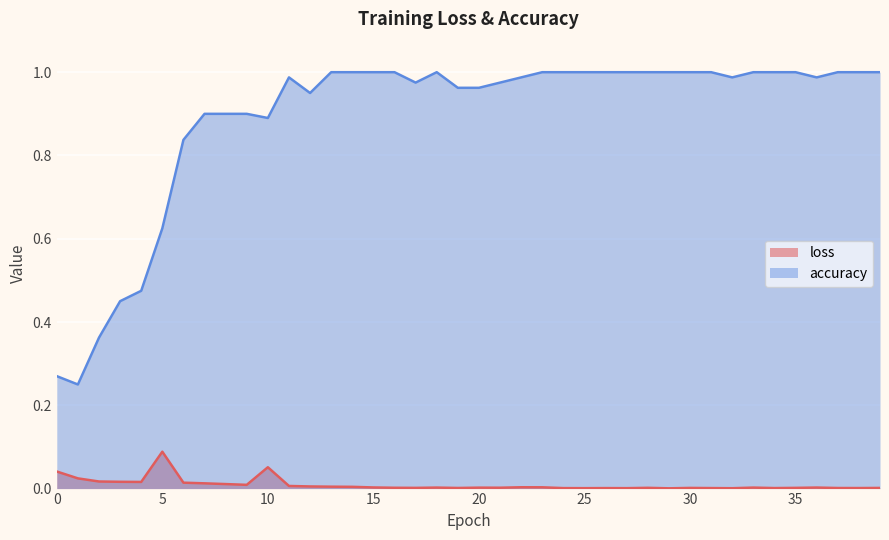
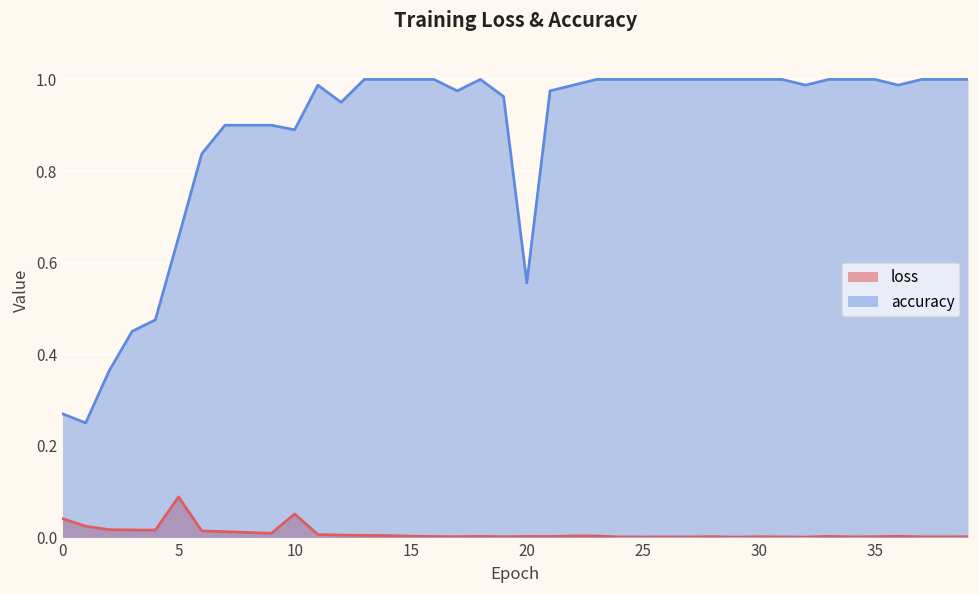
  {
    "loss": {
      "0": 0.04,
      "5": 0.09,
      "10": 0.05,
      "15": 0.00,
      "20": 0.00,
      "25": 0.00,
      "30": 0.00,
      "35": 0.00
    },
    "accuracy": {
      "0": 0.27,
-     "5": 0.63,
+     "5": 0.66,
      "10": 0.89,
      "15": 1.00,
-     "20": 0.96,
+     "20": 0.56,
      "25": 1.00,
      "30": 1.00,
      "35": 1.00
    }
  }
